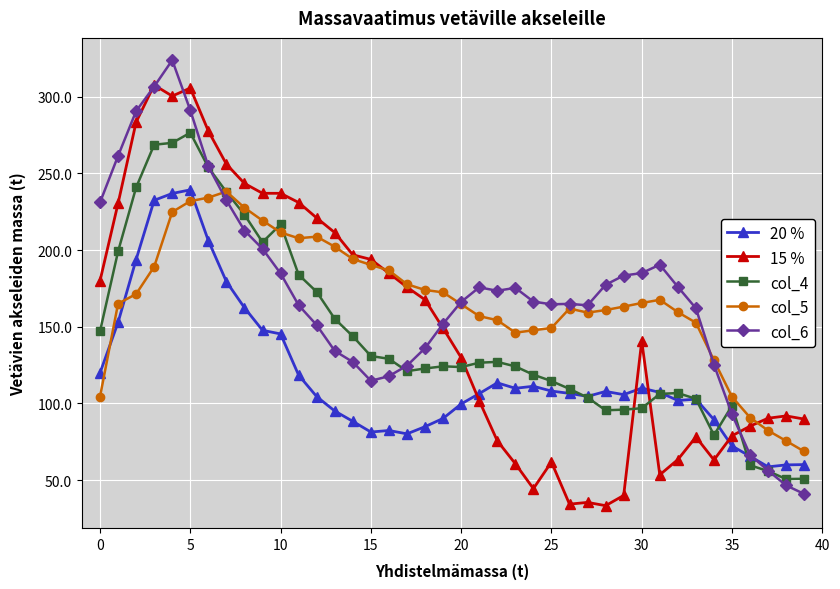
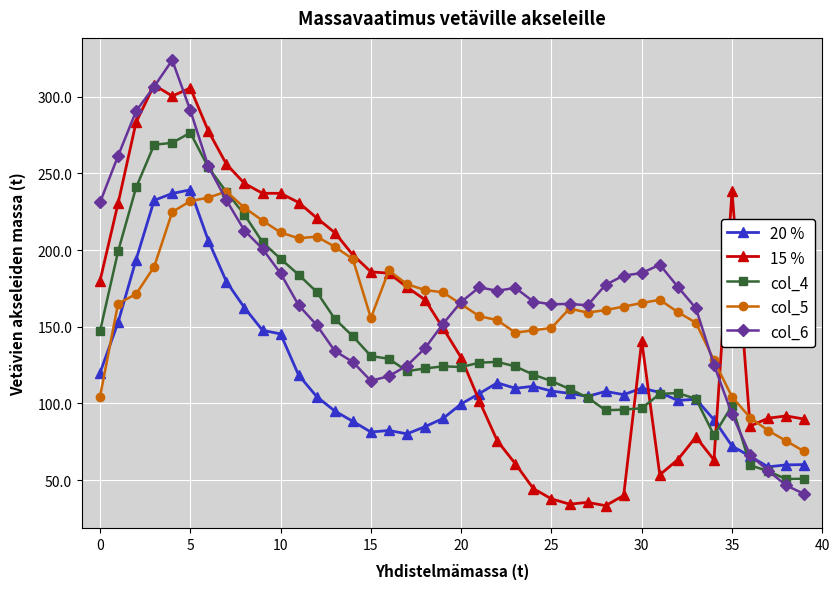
  {
    "20 %": {
      "0": 120,
      "5": 239,
      "10": 145,
      "15": 81,
      "20": 100,
      "25": 108,
      "30": 110,
      "35": 72
    },
    "15 %": {
      "0": 180,
      "5": 306,
      "10": 237,
-     "15": 194,
+     "15": 186,
      "20": 130,
-     "25": 62,
+     "25": 38,
      "30": 141,
-     "35": 79
+     "35": 238
    },
    "col_4": {
      "0": 147,
      "5": 277,
-     "10": 217,
+     "10": 194,
      "15": 131,
      "20": 124,
      "25": 115,
      "30": 97,
      "35": 99
    },
    "col_5": {
      "0": 104,
      "5": 232,
      "10": 212,
-     "15": 190,
+     "15": 156,
      "25": 149,
      "30": 166,
      "35": 104
    },
    "col_6": {
      "0": 231,
      "5": 291,
      "10": 185,
      "15": 115,
      "25": 165,
      "30": 185,
      "35": 93
    }
  }
